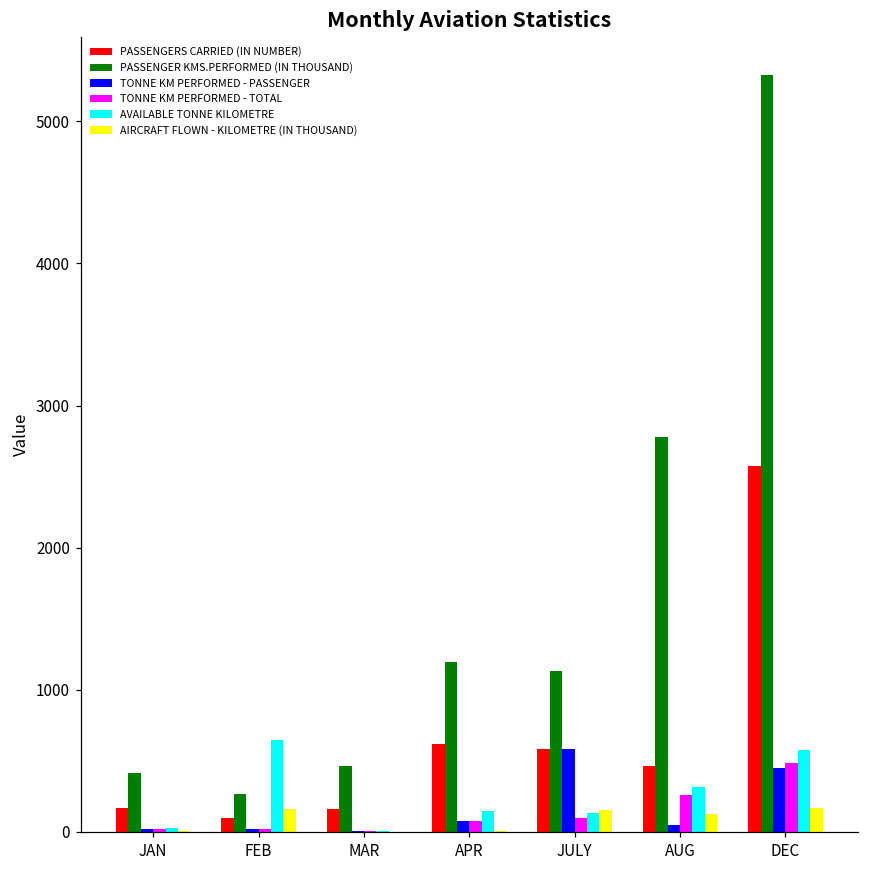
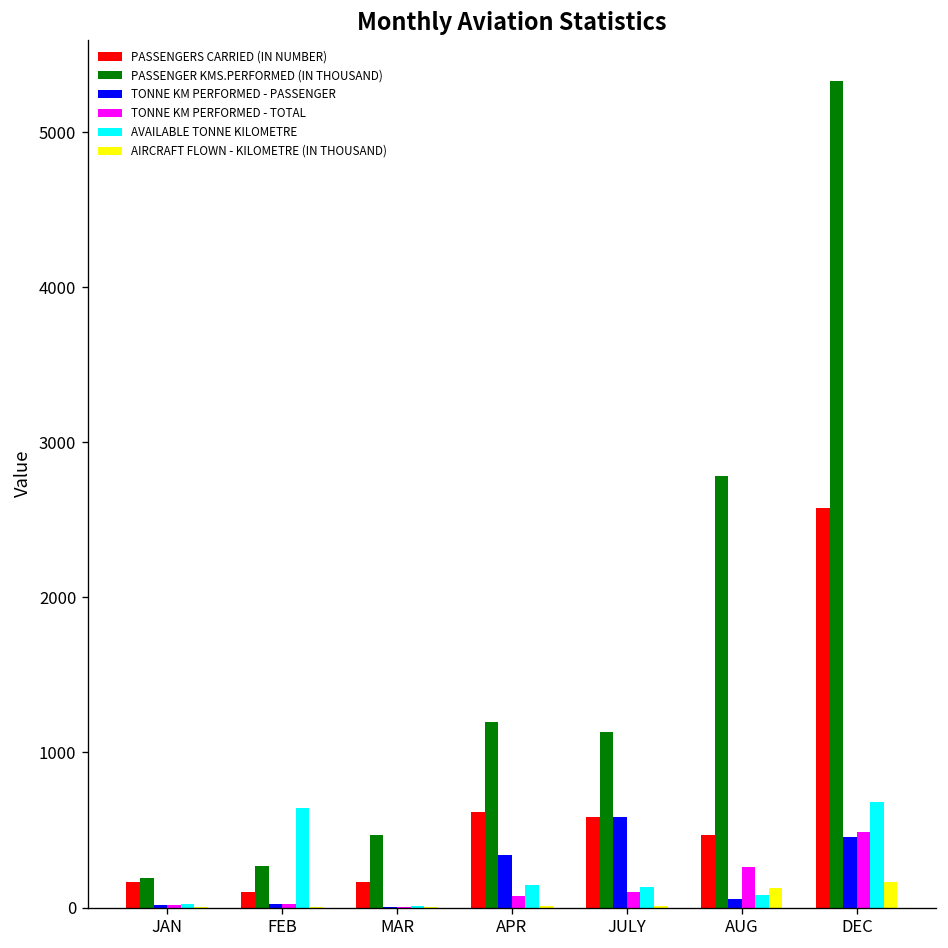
  {
    "PASSENGERS CARRIED (IN NUMBER)": {
      "JAN": 170,
      "FEB": 100,
      "MAR": 160,
      "APR": 620,
      "JULY": 590,
      "AUG": 470,
      "DEC": 2580
    },
    "PASSENGER KMS.PERFORMED (IN THOUSAND)": {
-     "JAN": 410,
+     "JAN": 190,
      "FEB": 270,
      "MAR": 470,
      "APR": 1190,
      "JULY": 1130,
      "AUG": 2780,
      "DEC": 5330
    },
    "TONNE KM PERFORMED - PASSENGER": {
      "FEB": 20,
-     "APR": 80,
+     "APR": 340,
      "JULY": 590,
      "AUG": 50,
      "DEC": 450
    },
    "TONNE KM PERFORMED - TOTAL": {
      "FEB": 20,
      "APR": 80,
      "JULY": 100,
      "AUG": 260,
      "DEC": 490
    },
    "AVAILABLE TONNE KILOMETRE": {
      "JAN": 30,
      "FEB": 640,
      "APR": 150,
      "JULY": 130,
-     "AUG": 320,
-     "DEC": 570
+     "AUG": 80,
+     "DEC": 680
    },
    "AIRCRAFT FLOWN - KILOMETRE (IN THOUSAND)": {
-     "FEB": 160,
-     "JULY": 160,
+     "FEB": 0,
+     "JULY": 10,
      "AUG": 130,
      "DEC": 170
    }
  }
